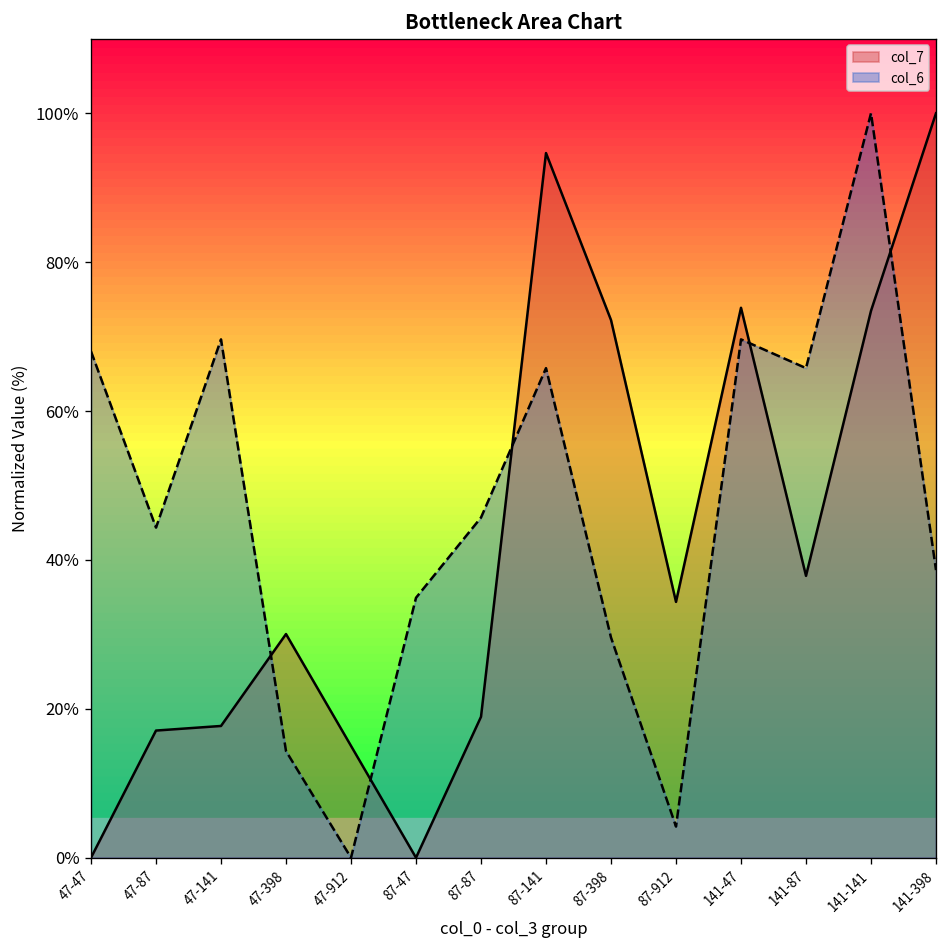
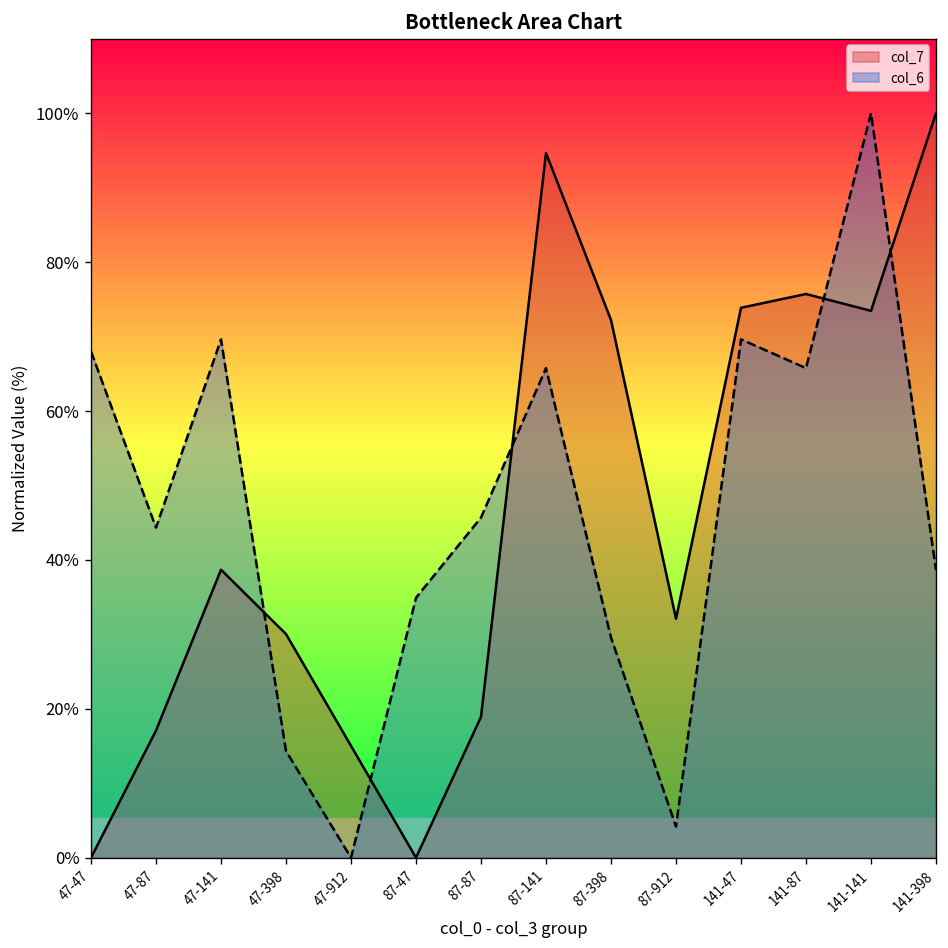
  {
    "col_7": {
      "47-47": "0%",
      "47-87": "17%",
-     "47-141": "18%",
+     "47-141": "39%",
      "47-398": "30%",
      "47-912": "15%",
      "87-47": "0%",
      "87-87": "19%",
      "87-141": "95%",
      "87-398": "72%",
-     "87-912": "34%",
+     "87-912": "32%",
      "141-47": "74%",
-     "141-87": "38%",
+     "141-87": "76%",
      "141-141": "73%",
      "141-398": "100%"
    },
    "col_6": {
      "47-47": "68%",
      "47-87": "44%",
      "47-141": "70%",
      "47-398": "14%",
      "47-912": "0%",
      "87-47": "35%",
      "87-87": "46%",
      "87-141": "66%",
      "87-398": "30%",
      "87-912": "4%",
      "141-47": "70%",
      "141-87": "66%",
      "141-141": "100%",
      "141-398": "39%"
    }
  }
